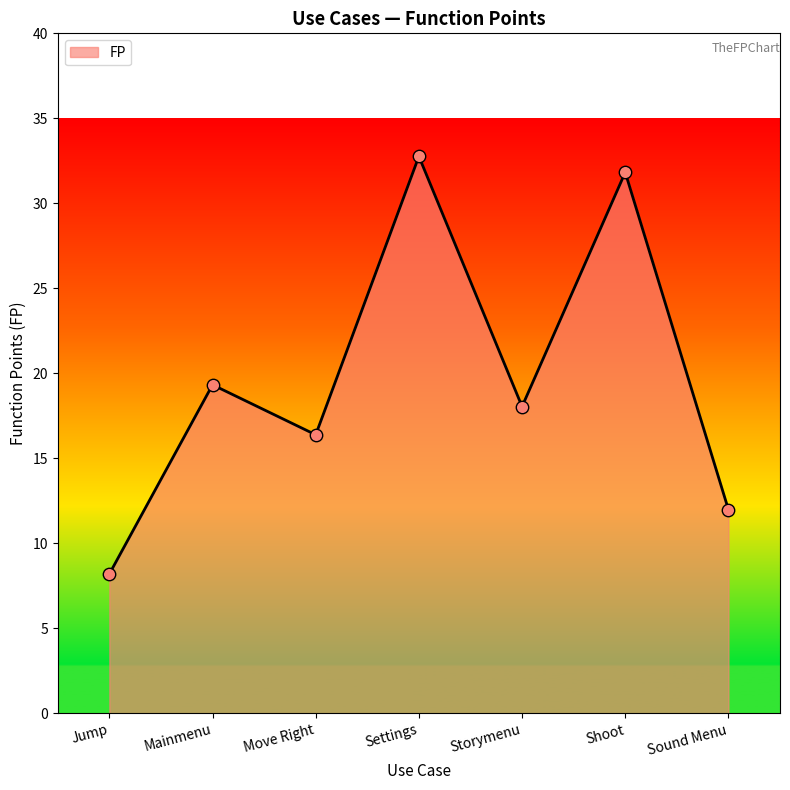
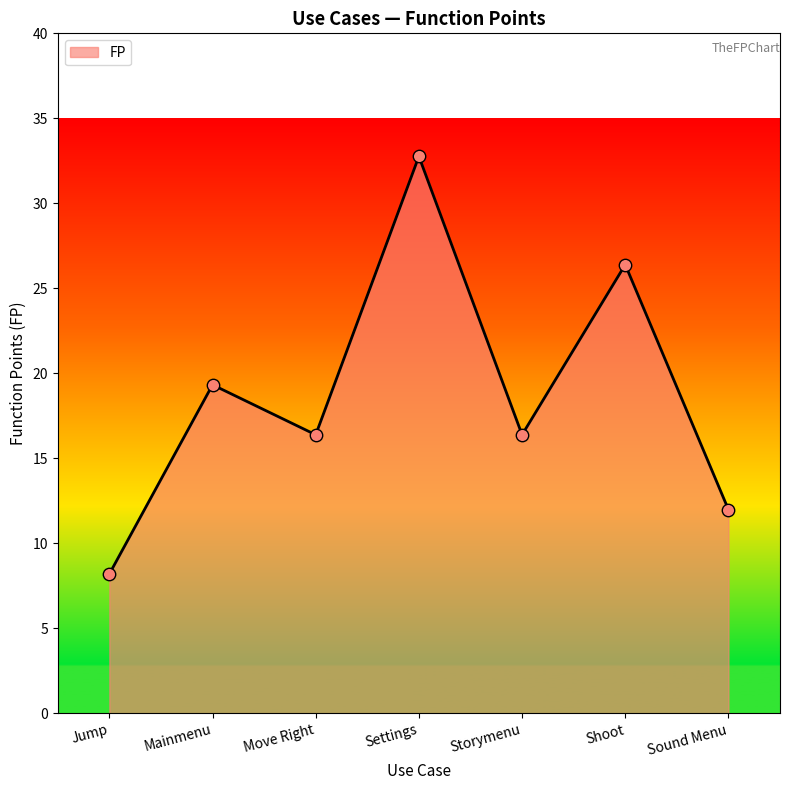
  {
    "Jump": 8.2,
    "Mainmenu": 19.3,
    "Move Right": 16.4,
    "Settings": 32.8,
-   "Storymenu": 18.0,
-   "Shoot": 31.8,
+   "Storymenu": 16.4,
+   "Shoot": 26.4,
    "Sound Menu": 12.0
  }
